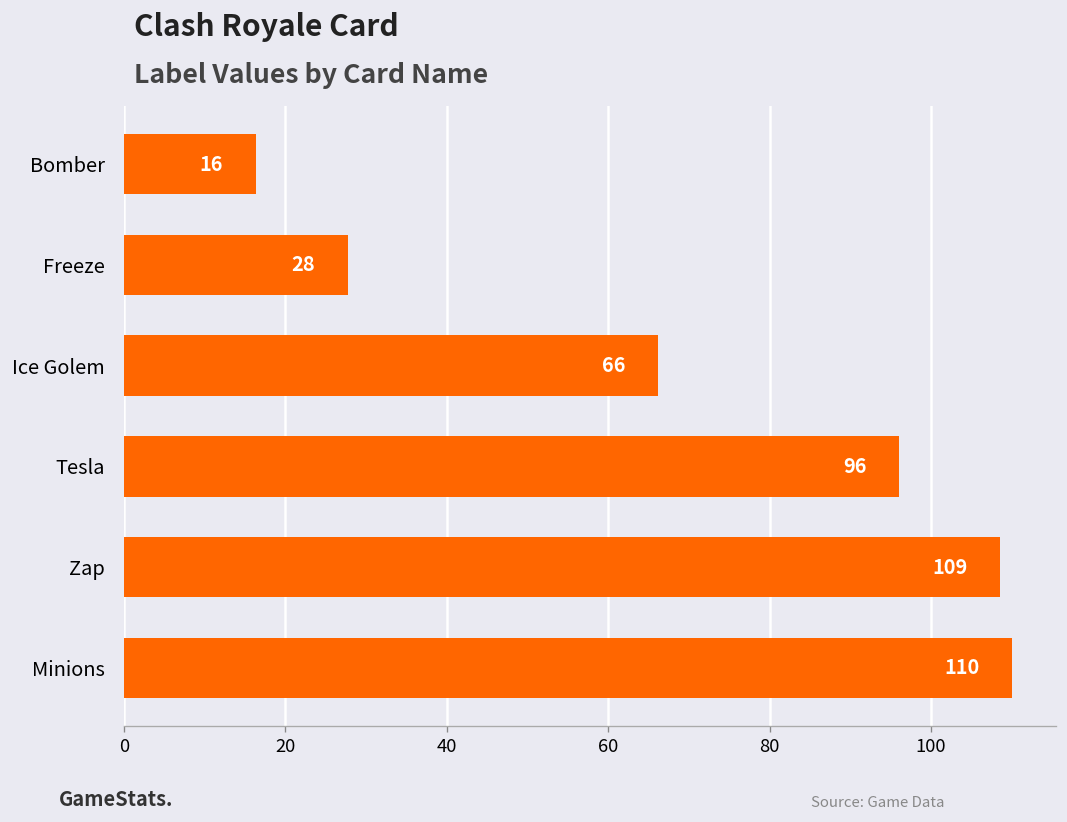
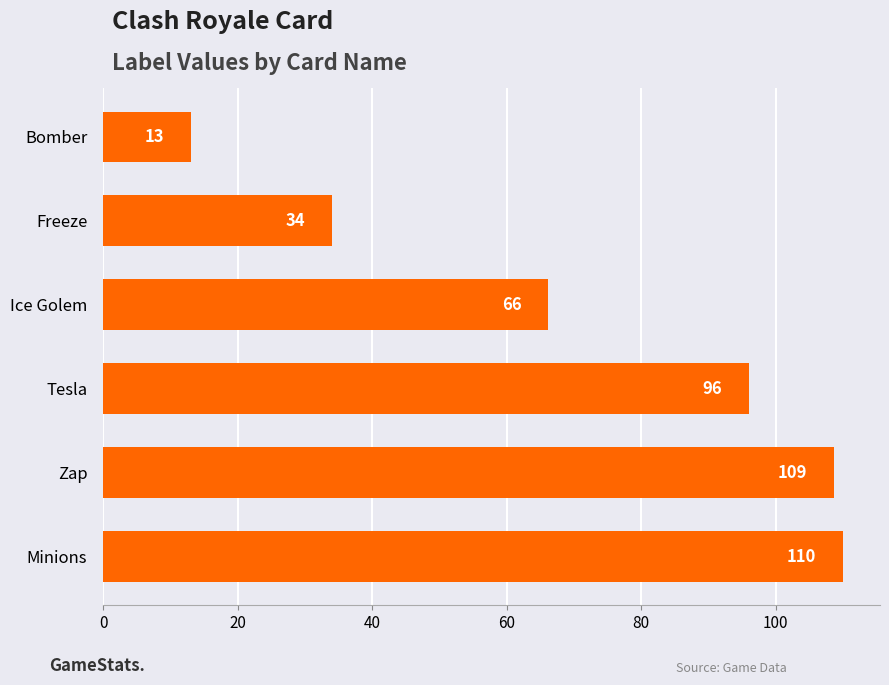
  {
-   "Bomber": 16,
-   "Freeze": 28,
+   "Bomber": 13,
+   "Freeze": 34,
    "Ice Golem": 66,
    "Tesla": 96,
    "Zap": 109,
    "Minions": 110
  }
